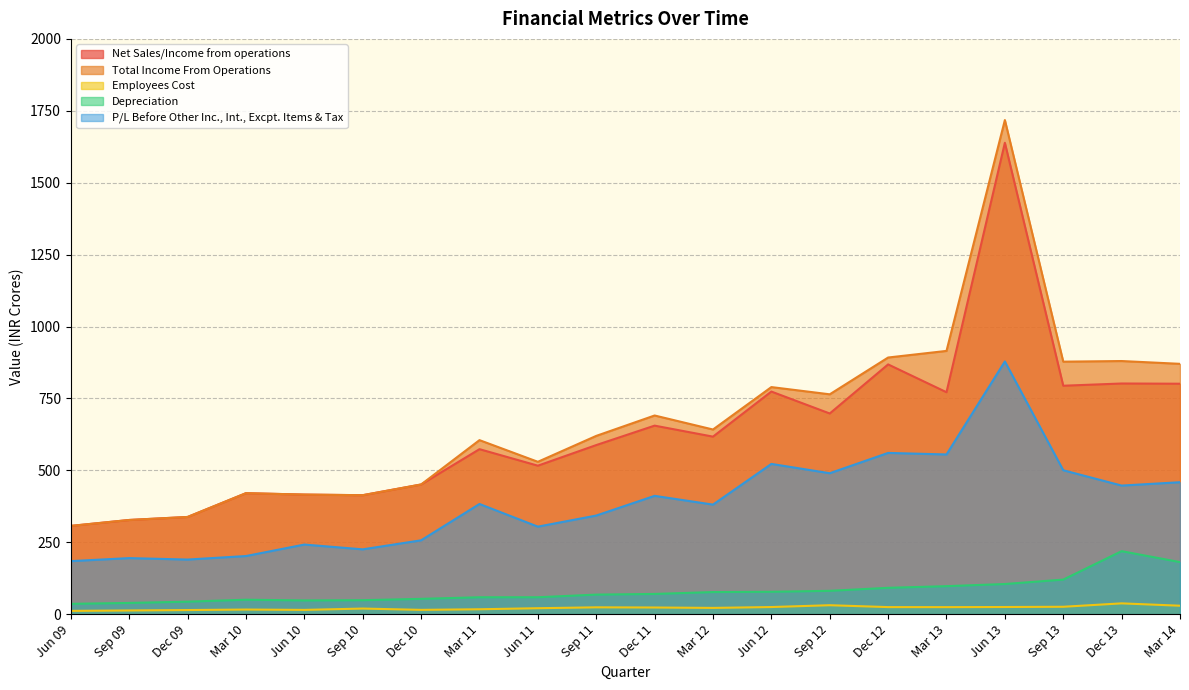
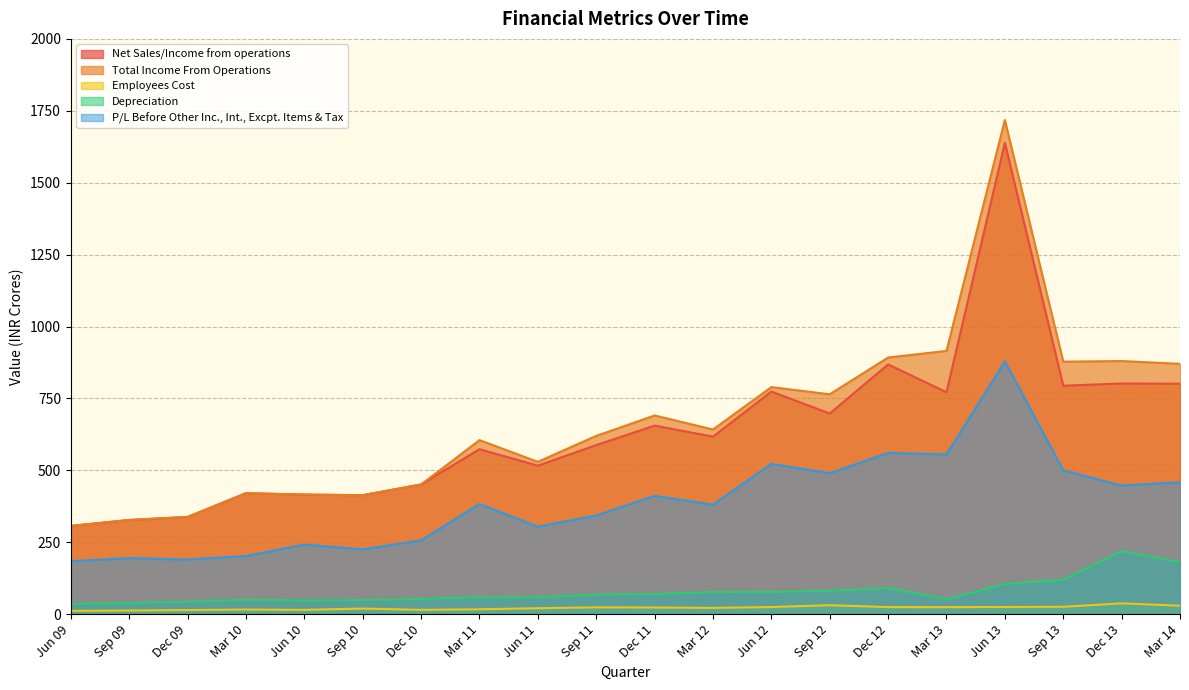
  {
    "Employees Cost": {
      "Jun 09": 10,
      "Sep 09": 10,
      "Dec 09": 10,
      "Mar 10": 20,
      "Jun 10": 10,
      "Sep 10": 20,
      "Dec 10": 10,
      "Mar 11": 20,
      "Jun 11": 20,
      "Sep 11": 20,
      "Dec 11": 20,
      "Mar 12": 20,
      "Jun 12": 20,
      "Sep 12": 30,
      "Dec 12": 20,
      "Mar 13": 20,
      "Jun 13": 20,
      "Sep 13": 30,
      "Dec 13": 40,
      "Mar 14": 30
    },
    "Depreciation": {
      "Jun 09": 40,
      "Sep 09": 40,
      "Dec 09": 40,
      "Mar 10": 50,
      "Jun 10": 50,
      "Sep 10": 50,
      "Dec 10": 50,
      "Mar 11": 60,
      "Jun 11": 60,
      "Sep 11": 70,
      "Dec 11": 70,
      "Mar 12": 80,
      "Jun 12": 80,
      "Sep 12": 80,
      "Dec 12": 90,
-     "Mar 13": 100,
+     "Mar 13": 50,
      "Jun 13": 100,
      "Sep 13": 120,
      "Dec 13": 220,
      "Mar 14": 180
    },
    "P/L Before Other Inc., Int., Excpt. Items & Tax": {
      "Jun 09": 180,
      "Sep 09": 190,
      "Dec 09": 190,
      "Mar 10": 200,
      "Jun 10": 240,
      "Sep 10": 230,
      "Dec 10": 260,
      "Mar 11": 380,
      "Jun 11": 300,
      "Sep 11": 340,
      "Dec 11": 410,
      "Mar 12": 380,
      "Jun 12": 520,
      "Sep 12": 490,
      "Dec 12": 560,
      "Mar 13": 560,
      "Jun 13": 880,
      "Sep 13": 500,
      "Dec 13": 450,
      "Mar 14": 460
    }
  }
